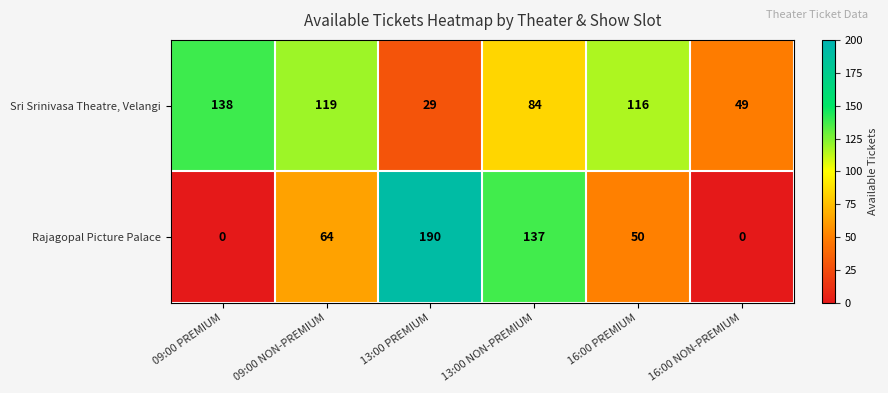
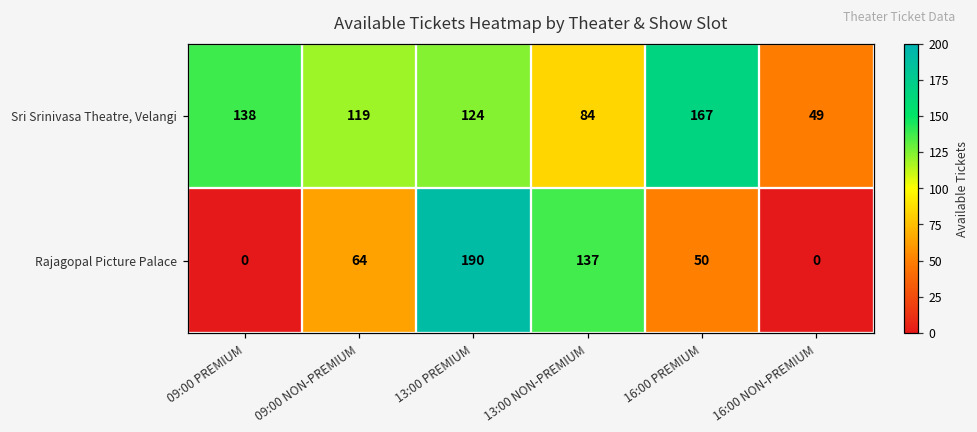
  {
    "Sri Srinivasa Theatre, Velangi": {
      "09:00 PREMIUM": 138,
      "09:00 NON-PREMIUM": 119,
-     "13:00 PREMIUM": 29,
+     "13:00 PREMIUM": 124,
      "13:00 NON-PREMIUM": 84,
-     "16:00 PREMIUM": 116,
+     "16:00 PREMIUM": 167,
      "16:00 NON-PREMIUM": 49
    },
    "Rajagopal Picture Palace": {
      "09:00 PREMIUM": 0,
      "09:00 NON-PREMIUM": 64,
      "13:00 PREMIUM": 190,
      "13:00 NON-PREMIUM": 137,
      "16:00 PREMIUM": 50,
      "16:00 NON-PREMIUM": 0
    }
  }
